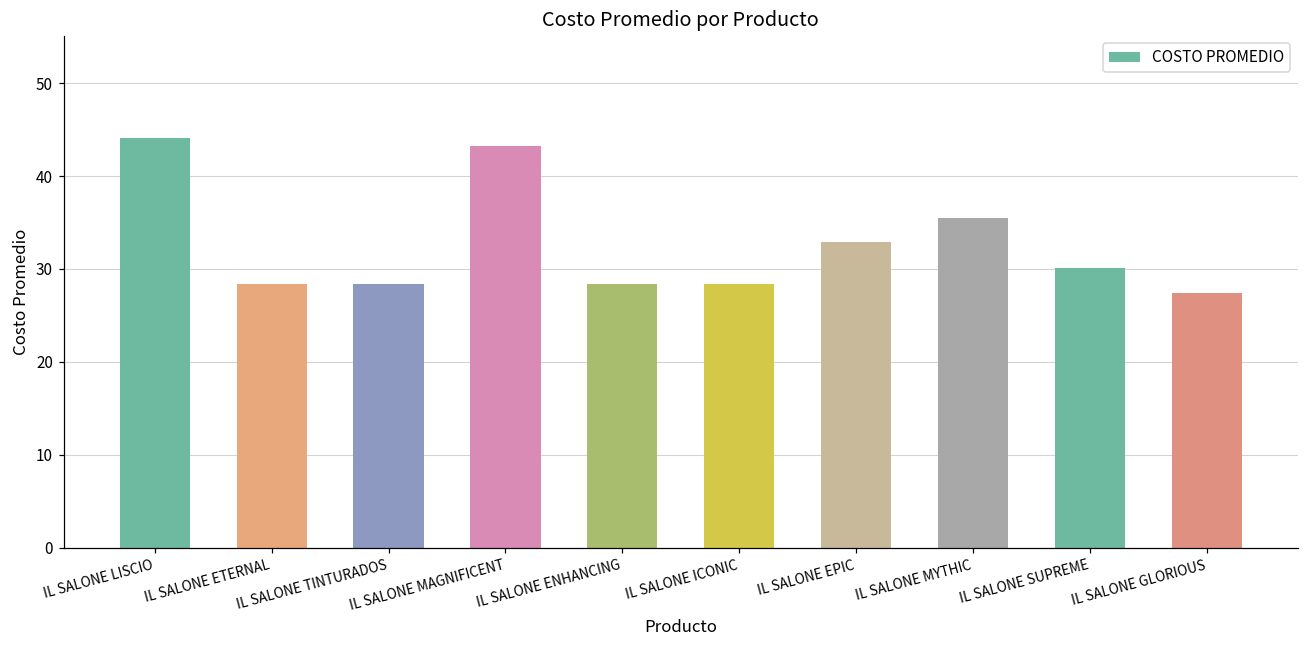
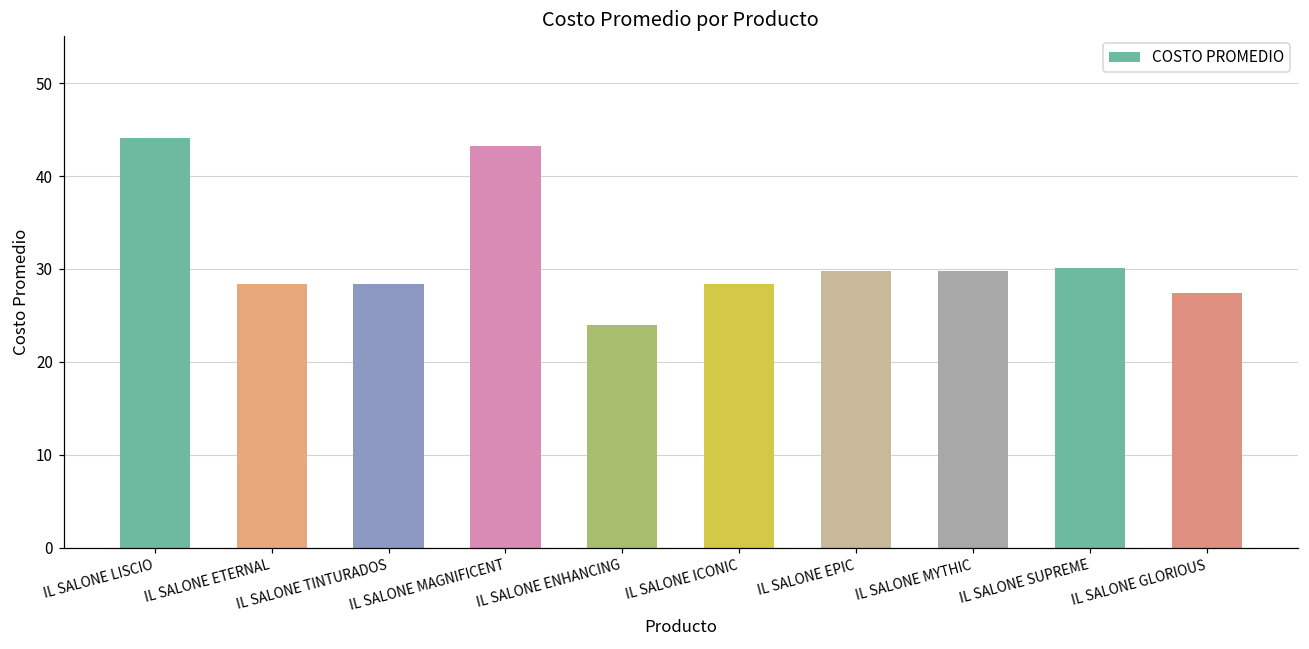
  {
    "IL SALONE LISCIO": 44,
    "IL SALONE ETERNAL": 28,
    "IL SALONE TINTURADOS": 28,
    "IL SALONE MAGNIFICENT": 43,
-   "IL SALONE ENHANCING": 28,
+   "IL SALONE ENHANCING": 24,
    "IL SALONE ICONIC": 28,
-   "IL SALONE EPIC": 33,
-   "IL SALONE MYTHIC": 35,
+   "IL SALONE EPIC": 30,
+   "IL SALONE MYTHIC": 30,
    "IL SALONE SUPREME": 30,
    "IL SALONE GLORIOUS": 27
  }
